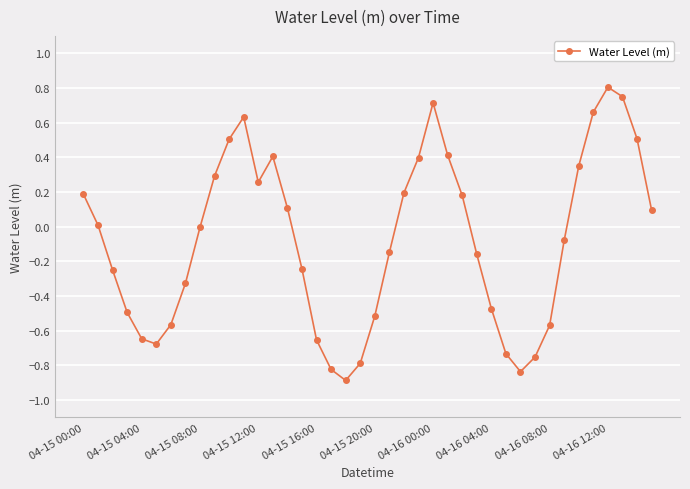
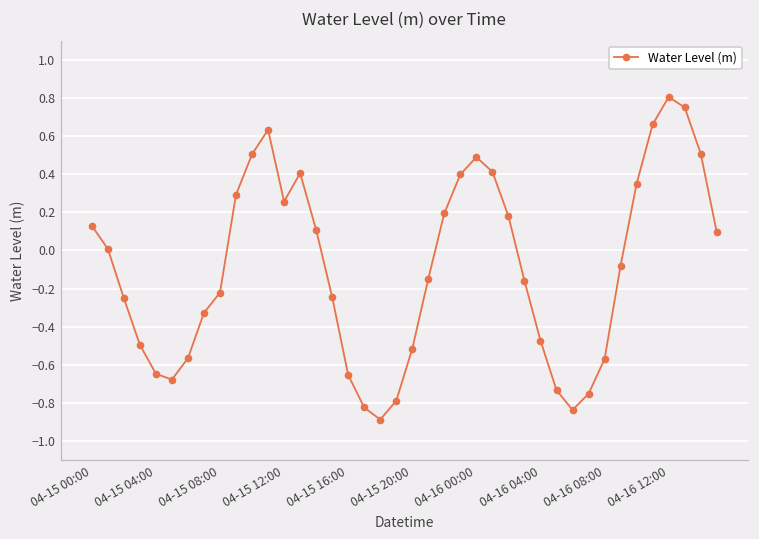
  {
-   "04-15 00:00": 0.19,
+   "04-15 00:00": 0.13,
    "04-15 04:00": -0.65,
-   "04-15 08:00": 0.00,
+   "04-15 08:00": -0.22,
    "04-15 12:00": 0.26,
    "04-15 16:00": -0.65,
    "04-15 20:00": -0.52,
-   "04-16 00:00": 0.71,
+   "04-16 00:00": 0.49,
    "04-16 04:00": -0.47,
    "04-16 08:00": -0.57,
    "04-16 12:00": 0.80
  }
